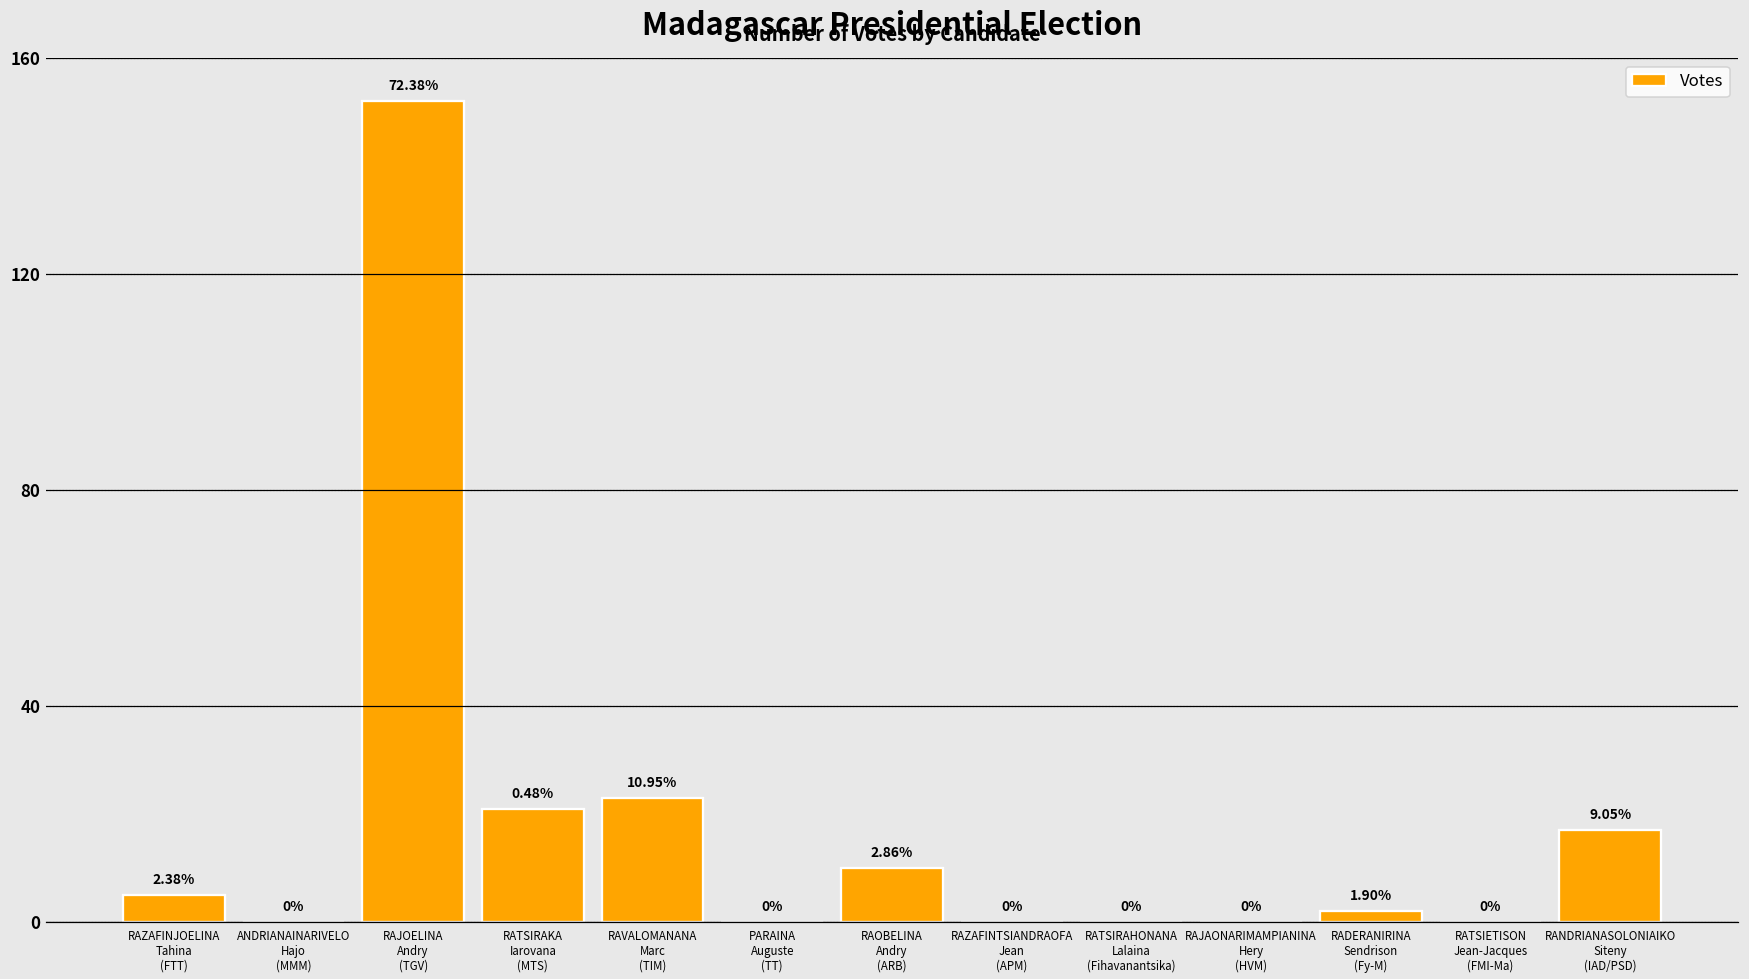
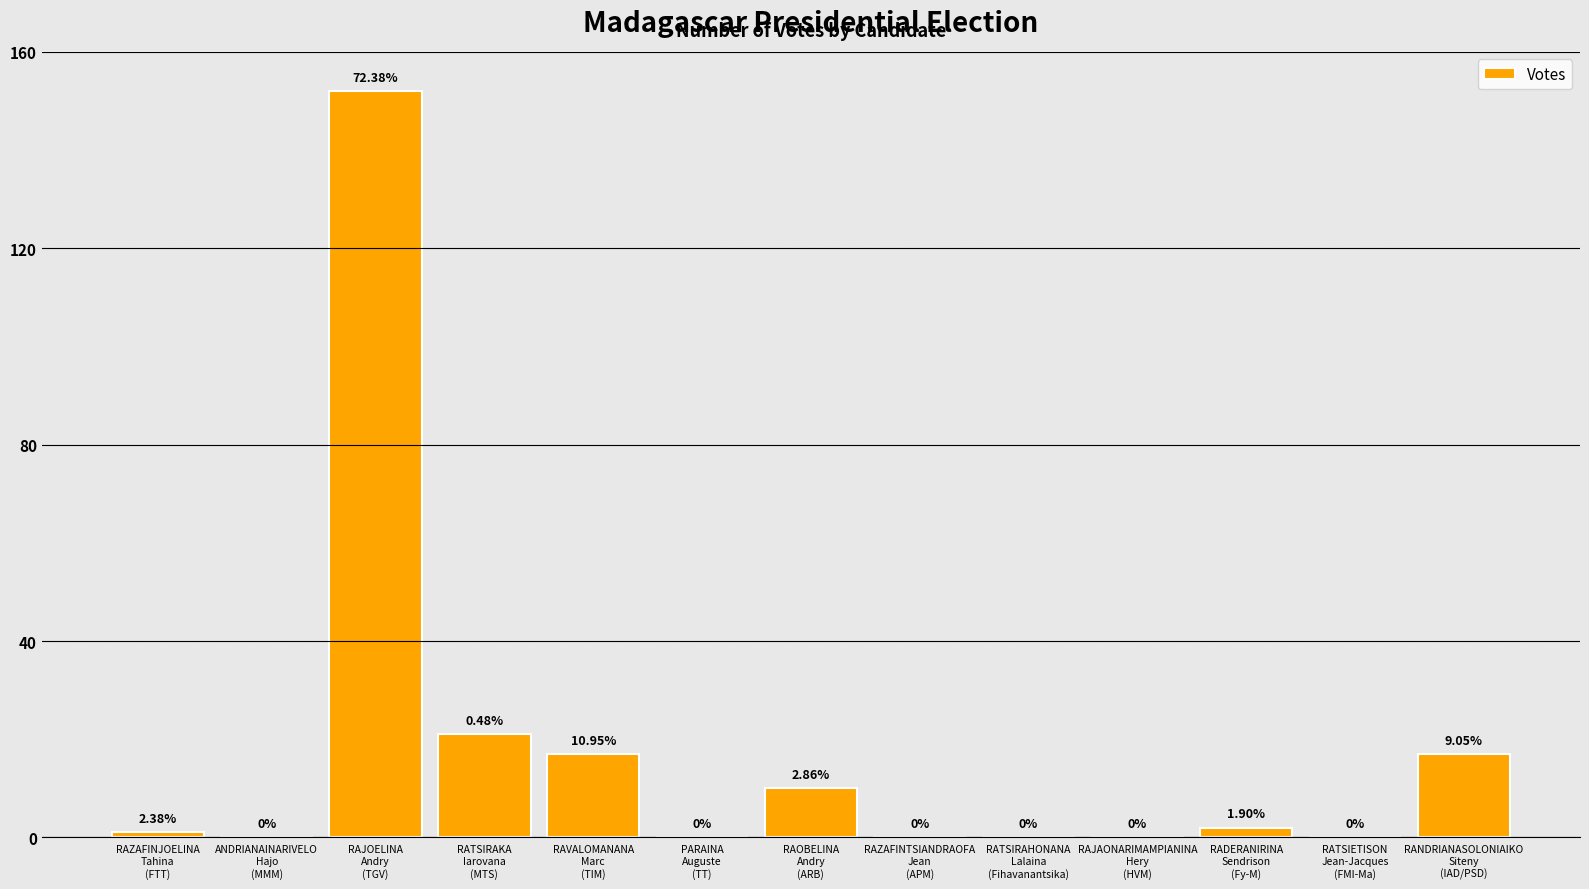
  {
-   "RAZAFINJOELINA Tahina (FTT)": 5,
-   "RAVALOMANANA Marc (TIM)": 23
+   "RAZAFINJOELINA Tahina (FTT)": 1,
+   "RAVALOMANANA Marc (TIM)": 17
  }
